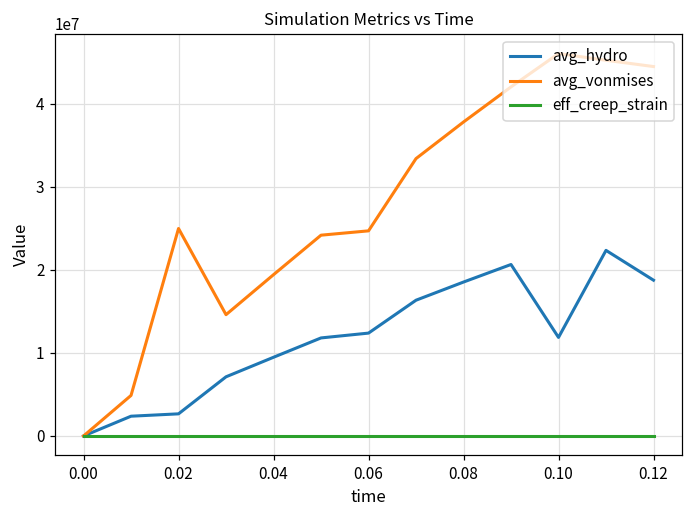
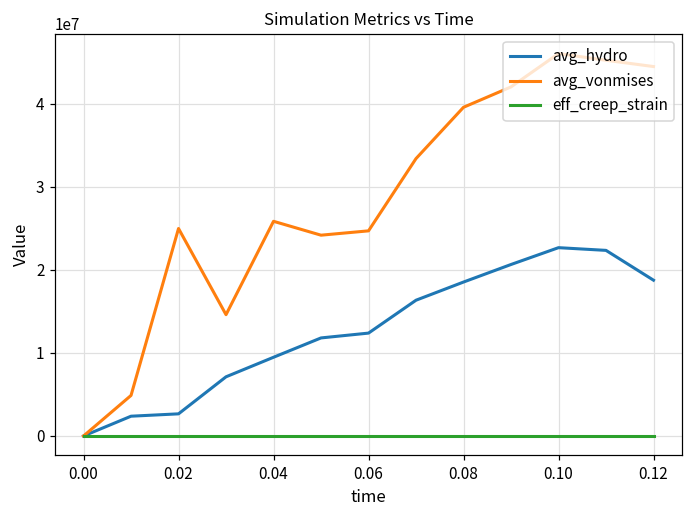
  {
    "avg_hydro": {
      "0.02": 3000000,
      "0.04": 9000000,
      "0.06": 12000000,
      "0.08": 19000000,
-     "0.10": 12000000,
+     "0.10": 23000000,
      "0.12": 19000000
    },
    "avg_vonmises": {
      "0.02": 25000000,
-     "0.04": 19000000,
+     "0.04": 26000000,
      "0.06": 25000000,
-     "0.08": 38000000
+     "0.08": 40000000
    },
    "eff_creep_strain": {
      "0.02": 0,
      "0.04": 0,
      "0.06": 0,
      "0.08": 0,
      "0.10": 0,
      "0.12": 0
    }
  }
